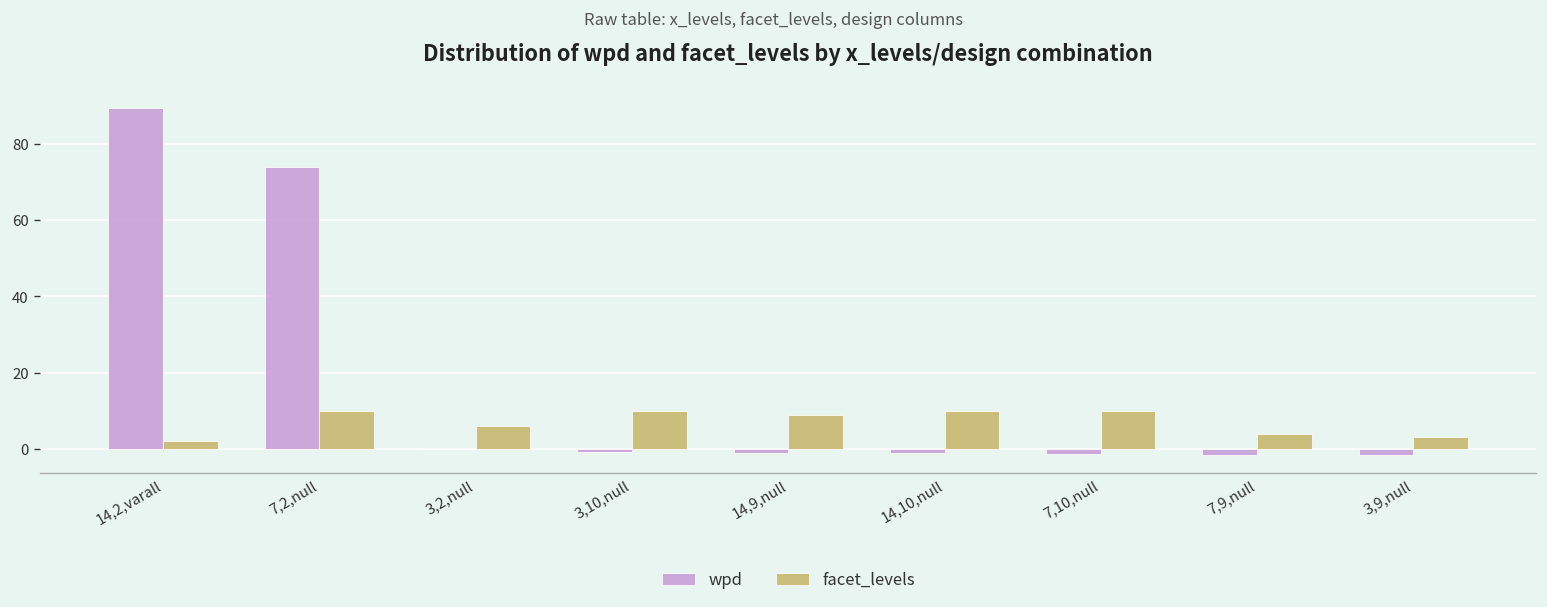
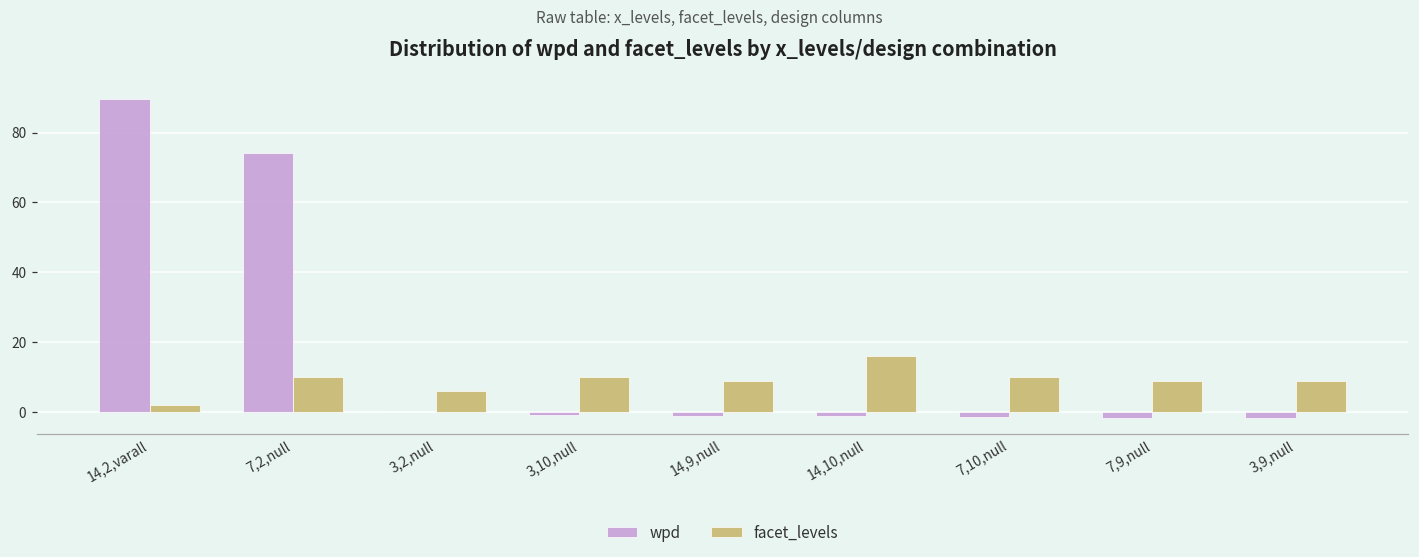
  {
    "wpd": {
      "14,2,varall": 89,
      "7,2,null": 74,
      "3,10,null": -1,
      "14,9,null": -1,
      "14,10,null": -1,
      "7,10,null": -1,
      "7,9,null": -2,
      "3,9,null": -2
    },
    "facet_levels": {
      "14,2,varall": 2,
      "7,2,null": 10,
      "3,2,null": 6,
      "3,10,null": 10,
      "14,9,null": 9,
-     "14,10,null": 10,
+     "14,10,null": 16,
      "7,10,null": 10,
-     "7,9,null": 4,
-     "3,9,null": 3
+     "7,9,null": 9,
+     "3,9,null": 9
    }
  }
